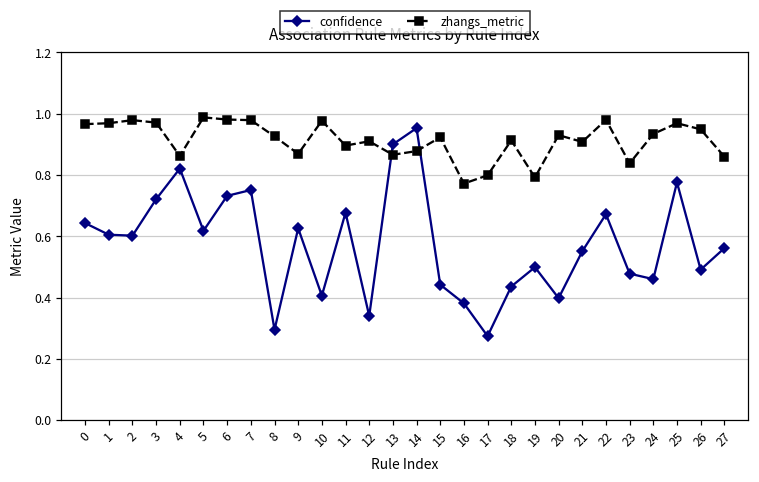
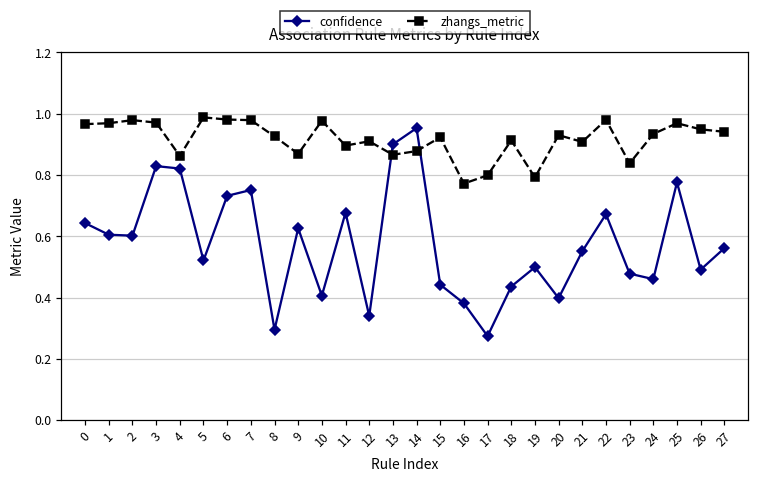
  {
    "confidence": {
      "0": 0.64,
      "1": 0.61,
      "2": 0.60,
-     "3": 0.72,
+     "3": 0.83,
      "4": 0.82,
-     "5": 0.62,
+     "5": 0.52,
      "6": 0.73,
      "7": 0.75,
      "8": 0.30,
      "9": 0.63,
      "10": 0.41,
      "11": 0.68,
      "12": 0.34,
      "13": 0.90,
      "14": 0.95,
      "15": 0.44,
      "16": 0.38,
      "17": 0.27,
      "18": 0.44,
      "19": 0.50,
      "20": 0.40,
      "21": 0.55,
      "22": 0.67,
      "23": 0.48,
      "24": 0.46,
      "25": 0.78,
      "26": 0.49,
      "27": 0.56
    },
    "zhangs_metric": {
      "0": 0.97,
      "1": 0.97,
      "2": 0.98,
      "3": 0.97,
      "4": 0.86,
      "5": 0.99,
      "6": 0.98,
      "7": 0.98,
      "8": 0.93,
      "9": 0.87,
      "10": 0.98,
      "11": 0.90,
      "12": 0.91,
      "13": 0.87,
      "14": 0.88,
      "15": 0.92,
      "16": 0.77,
      "17": 0.80,
      "18": 0.91,
      "19": 0.79,
      "20": 0.93,
      "21": 0.91,
      "22": 0.98,
      "23": 0.84,
      "24": 0.93,
      "25": 0.97,
      "26": 0.95,
-     "27": 0.86
+     "27": 0.94
    }
  }
